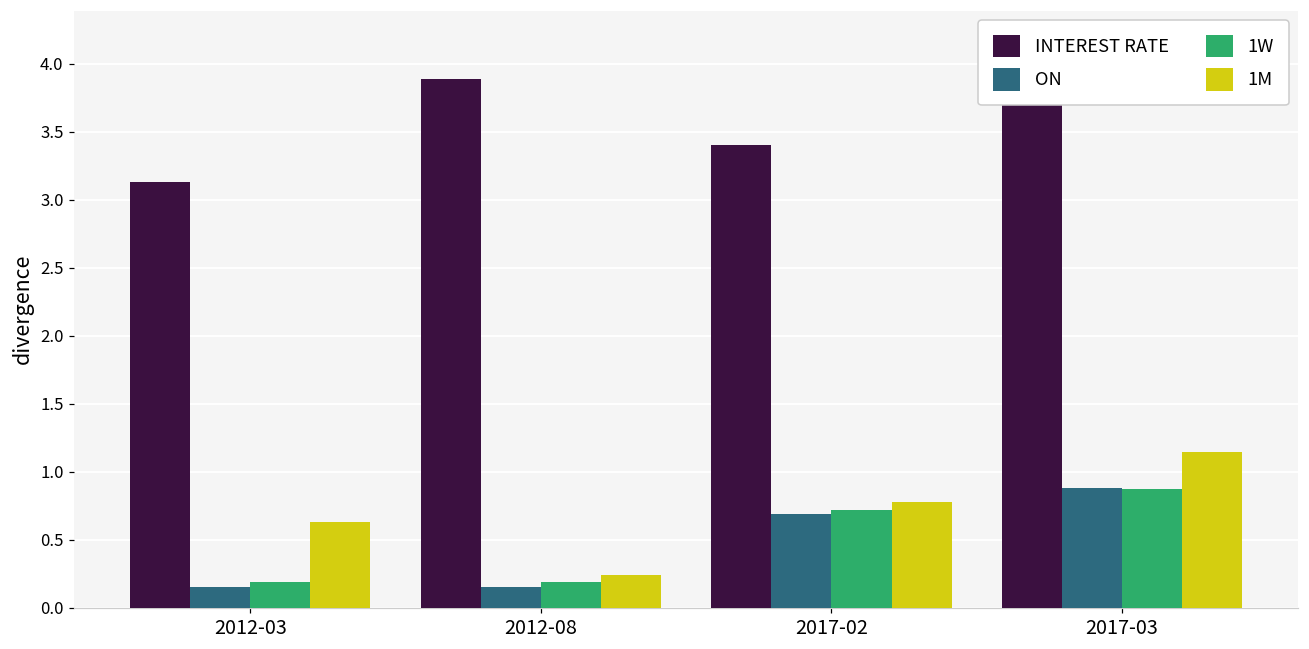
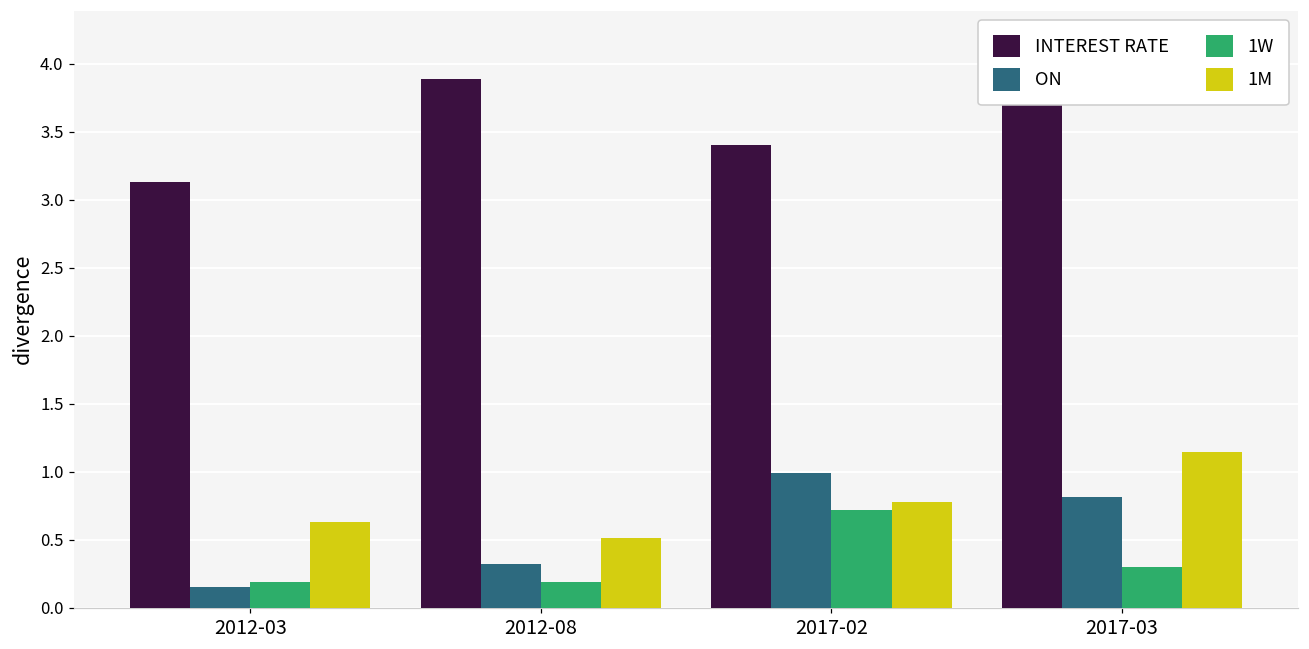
  {
    "INTEREST RATE": {
      "2012-03": 3.13,
      "2012-08": 3.89,
      "2017-02": 3.40
    },
    "ON": {
      "2012-03": 0.15,
-     "2012-08": 0.15,
-     "2017-02": 0.69,
-     "2017-03": 0.88
+     "2012-08": 0.32,
+     "2017-02": 0.99,
+     "2017-03": 0.81
    },
    "1W": {
      "2012-03": 0.19,
      "2012-08": 0.19,
      "2017-02": 0.72,
-     "2017-03": 0.87
+     "2017-03": 0.30
    },
    "1M": {
      "2012-03": 0.63,
-     "2012-08": 0.24,
+     "2012-08": 0.51,
      "2017-02": 0.78,
      "2017-03": 1.14
    }
  }
